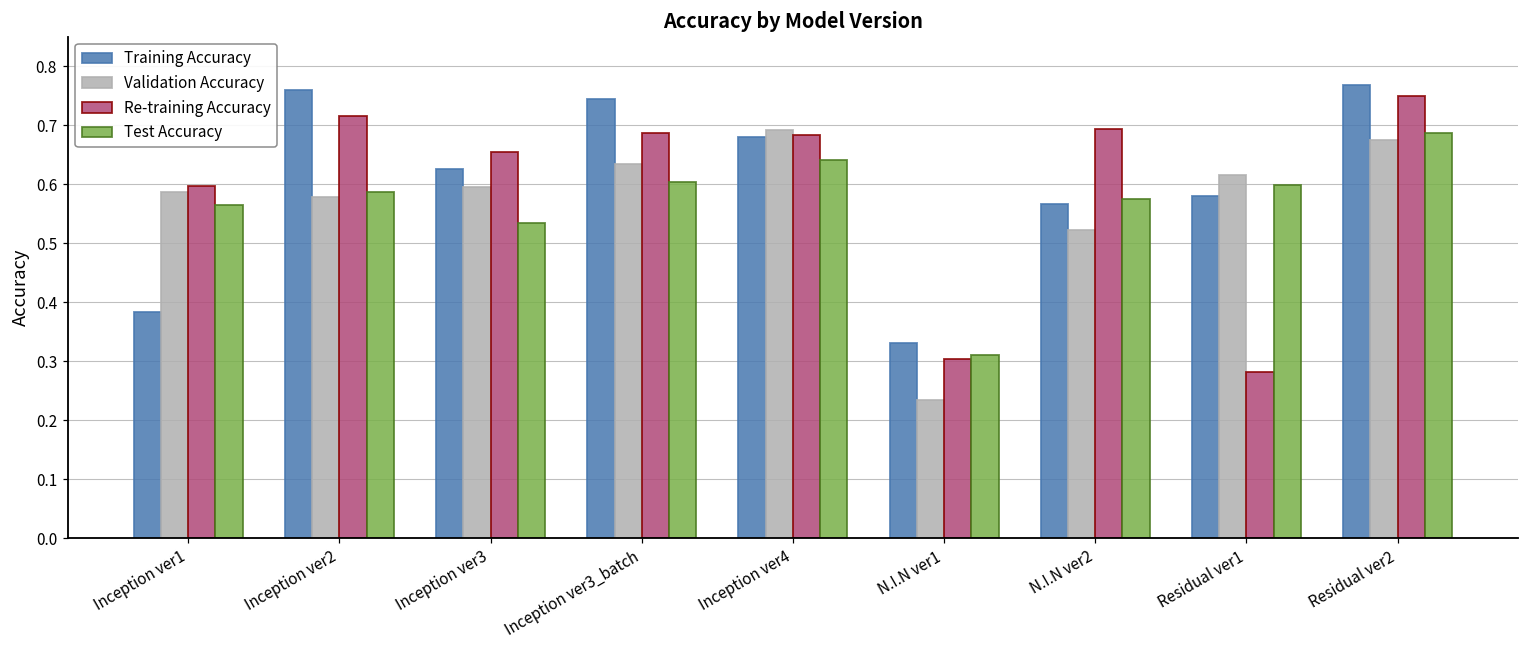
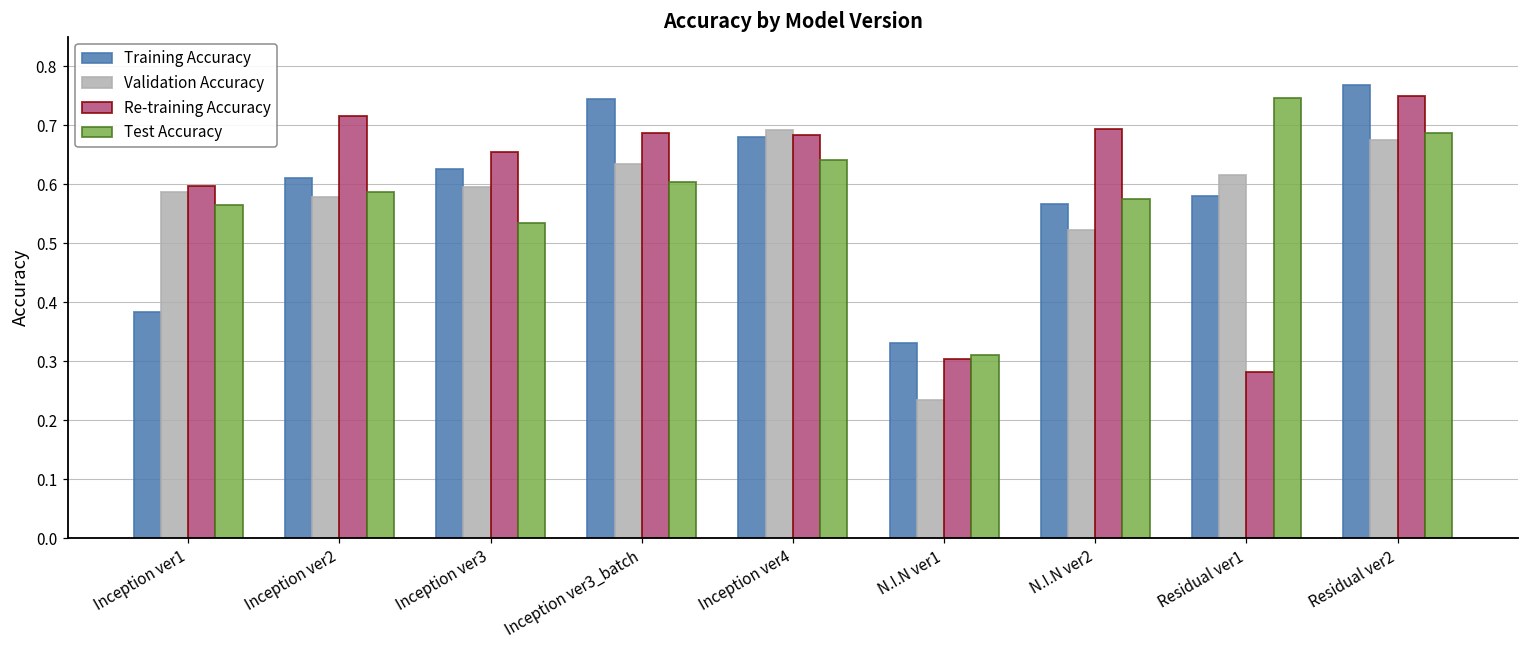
  {
    "Training Accuracy": {
      "Inception ver1": 0.38,
-     "Inception ver2": 0.76,
+     "Inception ver2": 0.61,
      "Inception ver3": 0.63,
      "Inception ver3_batch": 0.75,
      "Inception ver4": 0.68,
      "N.I.N ver1": 0.33,
      "N.I.N ver2": 0.57,
      "Residual ver1": 0.58,
      "Residual ver2": 0.77
    },
    "Validation Accuracy": {
      "Inception ver1": 0.59,
      "Inception ver2": 0.58,
      "Inception ver3": 0.60,
      "Inception ver3_batch": 0.63,
      "Inception ver4": 0.69,
      "N.I.N ver1": 0.23,
      "N.I.N ver2": 0.52,
      "Residual ver1": 0.62,
      "Residual ver2": 0.67
    },
    "Re-training Accuracy": {
      "Inception ver1": 0.60,
      "Inception ver2": 0.72,
      "Inception ver3": 0.65,
      "Inception ver3_batch": 0.69,
      "Inception ver4": 0.68,
      "N.I.N ver1": 0.30,
      "N.I.N ver2": 0.69,
      "Residual ver1": 0.28,
      "Residual ver2": 0.75
    },
    "Test Accuracy": {
      "Inception ver1": 0.57,
      "Inception ver2": 0.59,
      "Inception ver3": 0.53,
      "Inception ver3_batch": 0.60,
      "Inception ver4": 0.64,
      "N.I.N ver1": 0.31,
      "N.I.N ver2": 0.57,
-     "Residual ver1": 0.60,
+     "Residual ver1": 0.75,
      "Residual ver2": 0.69
    }
  }
